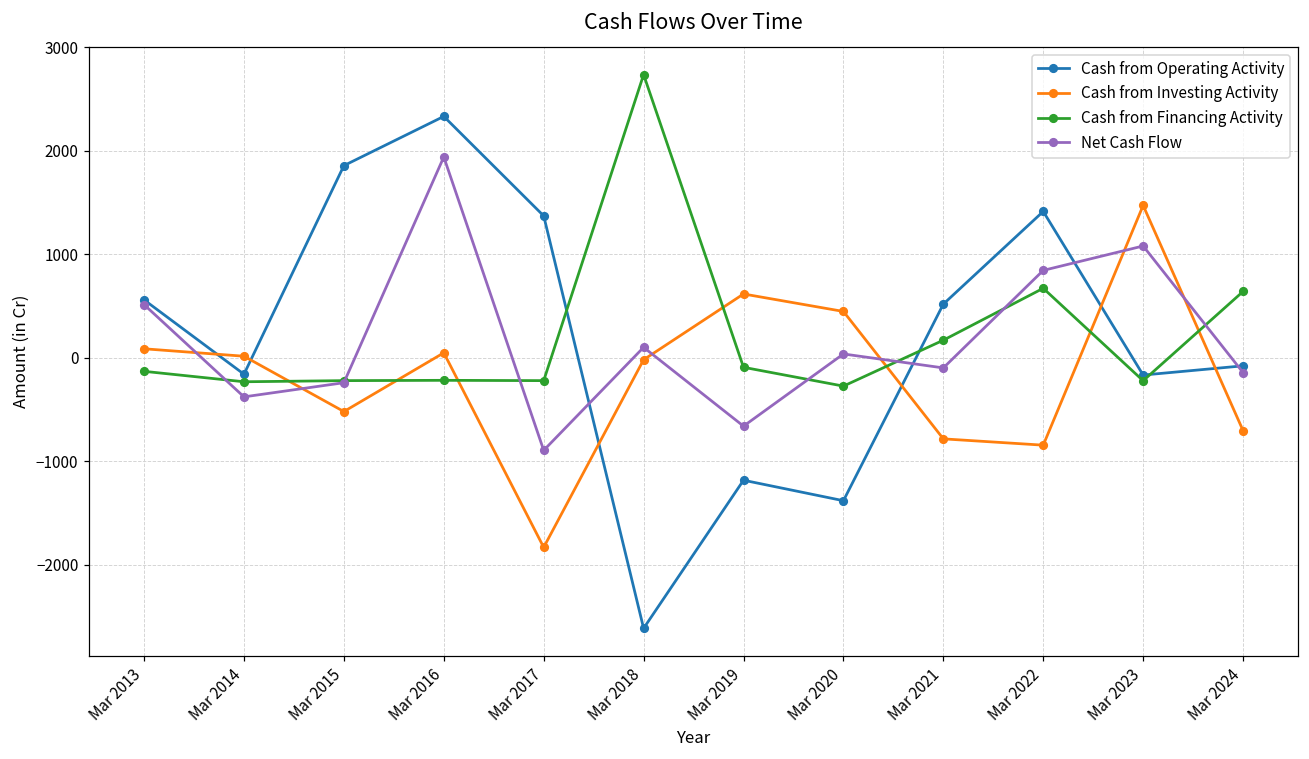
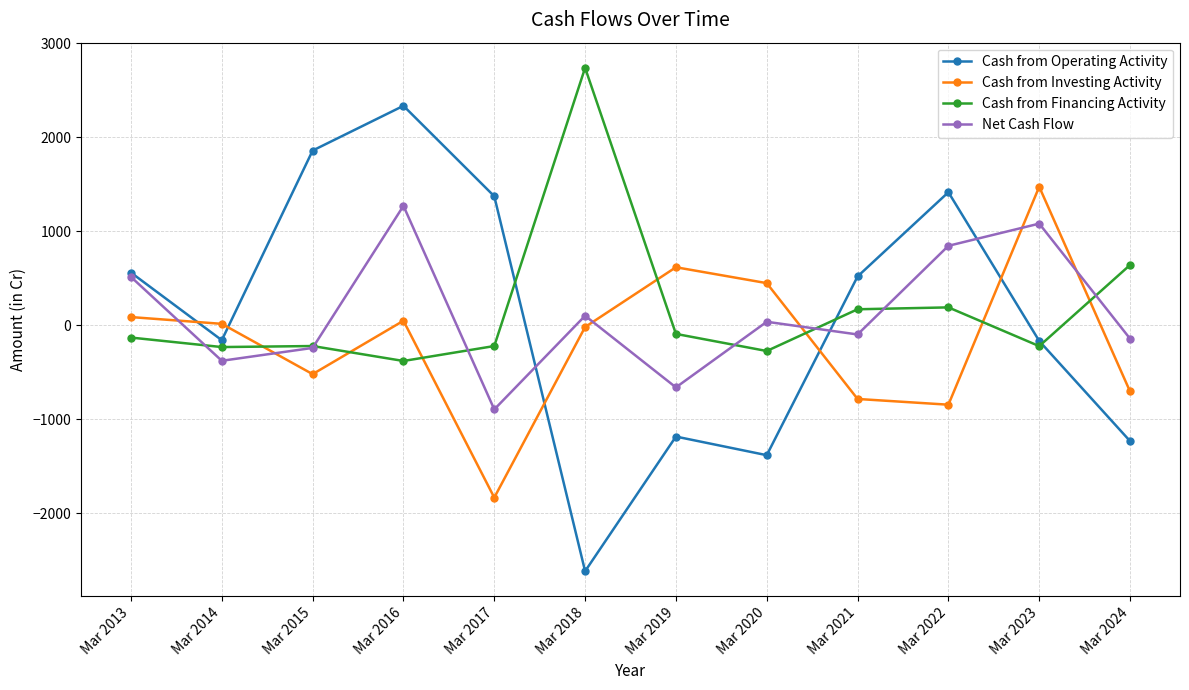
  {
    "Cash from Operating Activity": {
      "Mar 2013": 600,
      "Mar 2014": -200,
      "Mar 2015": 1900,
      "Mar 2016": 2300,
      "Mar 2017": 1400,
      "Mar 2018": -2600,
      "Mar 2019": -1200,
      "Mar 2020": -1400,
      "Mar 2021": 500,
      "Mar 2022": 1400,
      "Mar 2023": -200,
-     "Mar 2024": -100
+     "Mar 2024": -1200
    },
    "Cash from Investing Activity": {
      "Mar 2013": 100,
      "Mar 2014": 0,
      "Mar 2015": -500,
      "Mar 2016": 0,
      "Mar 2017": -1800,
      "Mar 2018": 0,
      "Mar 2019": 600,
      "Mar 2020": 400,
      "Mar 2021": -800,
      "Mar 2022": -800,
      "Mar 2023": 1500,
      "Mar 2024": -700
    },
    "Cash from Financing Activity": {
      "Mar 2013": -100,
      "Mar 2014": -200,
-     "Mar 2016": -200,
+     "Mar 2016": -400,
      "Mar 2017": -200,
      "Mar 2018": 2700,
      "Mar 2019": -100,
      "Mar 2020": -300,
      "Mar 2021": 200,
-     "Mar 2022": 700,
+     "Mar 2022": 200,
      "Mar 2023": -200,
      "Mar 2024": 600
    },
    "Net Cash Flow": {
      "Mar 2013": 500,
      "Mar 2014": -400,
-     "Mar 2016": 1900,
+     "Mar 2016": 1300,
      "Mar 2017": -900,
      "Mar 2018": 100,
      "Mar 2019": -700,
      "Mar 2020": 0,
      "Mar 2021": -100,
      "Mar 2022": 800,
      "Mar 2023": 1100,
      "Mar 2024": -100
    }
  }
